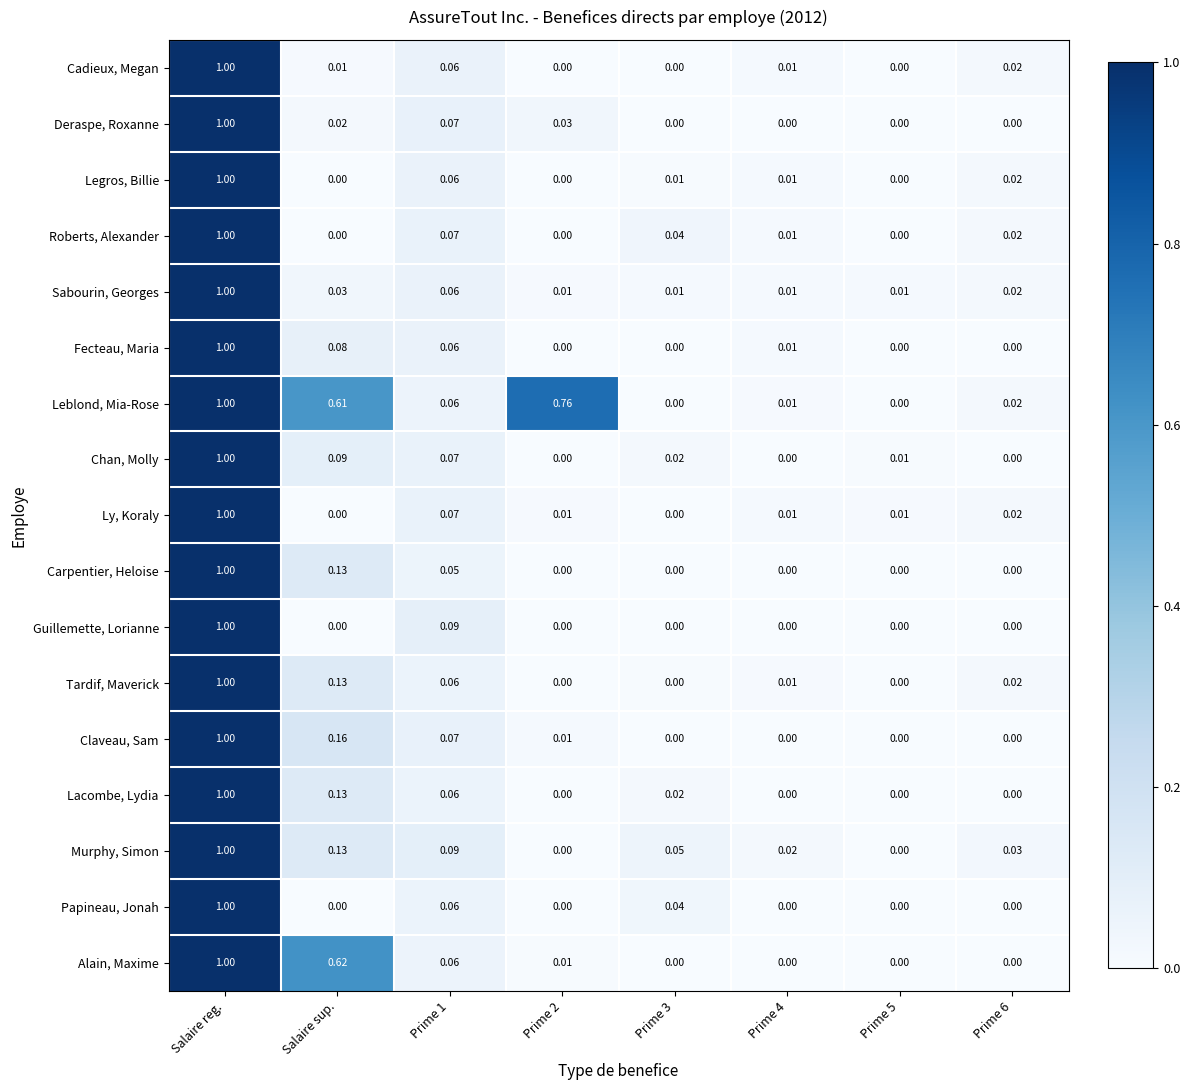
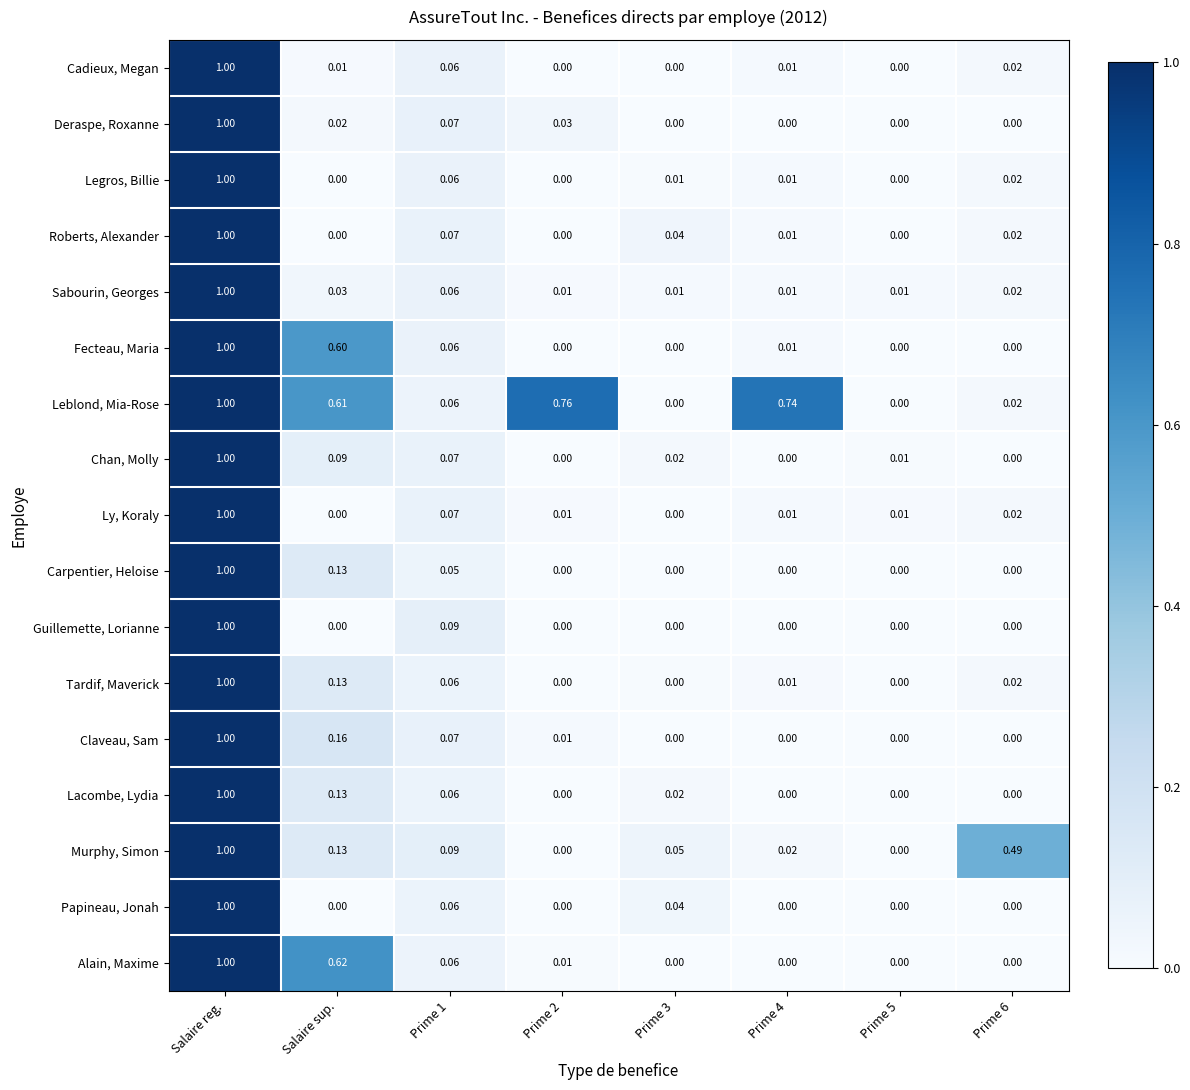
  {
    "Cadieux, Megan": {
      "Salaire reg.": 1.00,
      "Salaire sup.": 0.01,
      "Prime 1": 0.06,
      "Prime 2": 0.00,
      "Prime 3": 0.00,
      "Prime 4": 0.01,
      "Prime 5": 0.00,
      "Prime 6": 0.02
    },
    "Deraspe, Roxanne": {
      "Salaire reg.": 1.00,
      "Salaire sup.": 0.02,
      "Prime 1": 0.07,
      "Prime 2": 0.03,
      "Prime 3": 0.00,
      "Prime 4": 0.00,
      "Prime 5": 0.00,
      "Prime 6": 0.00
    },
    "Legros, Billie": {
      "Salaire reg.": 1.00,
      "Salaire sup.": 0.00,
      "Prime 1": 0.06,
      "Prime 2": 0.00,
      "Prime 3": 0.01,
      "Prime 4": 0.01,
      "Prime 5": 0.00,
      "Prime 6": 0.02
    },
    "Roberts, Alexander": {
      "Salaire reg.": 1.00,
      "Salaire sup.": 0.00,
      "Prime 1": 0.07,
      "Prime 2": 0.00,
      "Prime 3": 0.04,
      "Prime 4": 0.01,
      "Prime 5": 0.00,
      "Prime 6": 0.02
    },
    "Sabourin, Georges": {
      "Salaire reg.": 1.00,
      "Salaire sup.": 0.03,
      "Prime 1": 0.06,
      "Prime 2": 0.01,
      "Prime 3": 0.01,
      "Prime 4": 0.01,
      "Prime 5": 0.01,
      "Prime 6": 0.02
    },
    "Fecteau, Maria": {
      "Salaire reg.": 1.00,
-     "Salaire sup.": 0.08,
+     "Salaire sup.": 0.60,
      "Prime 1": 0.06,
      "Prime 2": 0.00,
      "Prime 3": 0.00,
      "Prime 4": 0.01,
      "Prime 5": 0.00,
      "Prime 6": 0.00
    },
    "Leblond, Mia-Rose": {
      "Salaire reg.": 1.00,
      "Salaire sup.": 0.61,
      "Prime 1": 0.06,
      "Prime 2": 0.76,
      "Prime 3": 0.00,
-     "Prime 4": 0.01,
+     "Prime 4": 0.74,
      "Prime 5": 0.00,
      "Prime 6": 0.02
    },
    "Chan, Molly": {
      "Salaire reg.": 1.00,
      "Salaire sup.": 0.09,
      "Prime 1": 0.07,
      "Prime 2": 0.00,
      "Prime 3": 0.02,
      "Prime 4": 0.00,
      "Prime 5": 0.01,
      "Prime 6": 0.00
    },
    "Ly, Koraly": {
      "Salaire reg.": 1.00,
      "Salaire sup.": 0.00,
      "Prime 1": 0.07,
      "Prime 2": 0.01,
      "Prime 3": 0.00,
      "Prime 4": 0.01,
      "Prime 5": 0.01,
      "Prime 6": 0.02
    },
    "Carpentier, Heloise": {
      "Salaire reg.": 1.00,
      "Salaire sup.": 0.13,
      "Prime 1": 0.05,
      "Prime 2": 0.00,
      "Prime 3": 0.00,
      "Prime 4": 0.00,
      "Prime 5": 0.00,
      "Prime 6": 0.00
    },
    "Guillemette, Lorianne": {
      "Salaire reg.": 1.00,
      "Salaire sup.": 0.00,
      "Prime 1": 0.09,
      "Prime 2": 0.00,
      "Prime 3": 0.00,
      "Prime 4": 0.00,
      "Prime 5": 0.00,
      "Prime 6": 0.00
    },
    "Tardif, Maverick": {
      "Salaire reg.": 1.00,
      "Salaire sup.": 0.13,
      "Prime 1": 0.06,
      "Prime 2": 0.00,
      "Prime 3": 0.00,
      "Prime 4": 0.01,
      "Prime 5": 0.00,
      "Prime 6": 0.02
    },
    "Claveau, Sam": {
      "Salaire reg.": 1.00,
      "Salaire sup.": 0.16,
      "Prime 1": 0.07,
      "Prime 2": 0.01,
      "Prime 3": 0.00,
      "Prime 4": 0.00,
      "Prime 5": 0.00,
      "Prime 6": 0.00
    },
    "Lacombe, Lydia": {
      "Salaire reg.": 1.00,
      "Salaire sup.": 0.13,
      "Prime 1": 0.06,
      "Prime 2": 0.00,
      "Prime 3": 0.02,
      "Prime 4": 0.00,
      "Prime 5": 0.00,
      "Prime 6": 0.00
    },
    "Murphy, Simon": {
      "Salaire reg.": 1.00,
      "Salaire sup.": 0.13,
      "Prime 1": 0.09,
      "Prime 2": 0.00,
      "Prime 3": 0.05,
      "Prime 4": 0.02,
      "Prime 5": 0.00,
-     "Prime 6": 0.03
+     "Prime 6": 0.49
    },
    "Papineau, Jonah": {
      "Salaire reg.": 1.00,
      "Salaire sup.": 0.00,
      "Prime 1": 0.06,
      "Prime 2": 0.00,
      "Prime 3": 0.04,
      "Prime 4": 0.00,
      "Prime 5": 0.00,
      "Prime 6": 0.00
    },
    "Alain, Maxime": {
      "Salaire reg.": 1.00,
      "Salaire sup.": 0.62,
      "Prime 1": 0.06,
      "Prime 2": 0.01,
      "Prime 3": 0.00,
      "Prime 4": 0.00,
      "Prime 5": 0.00,
      "Prime 6": 0.00
    }
  }
